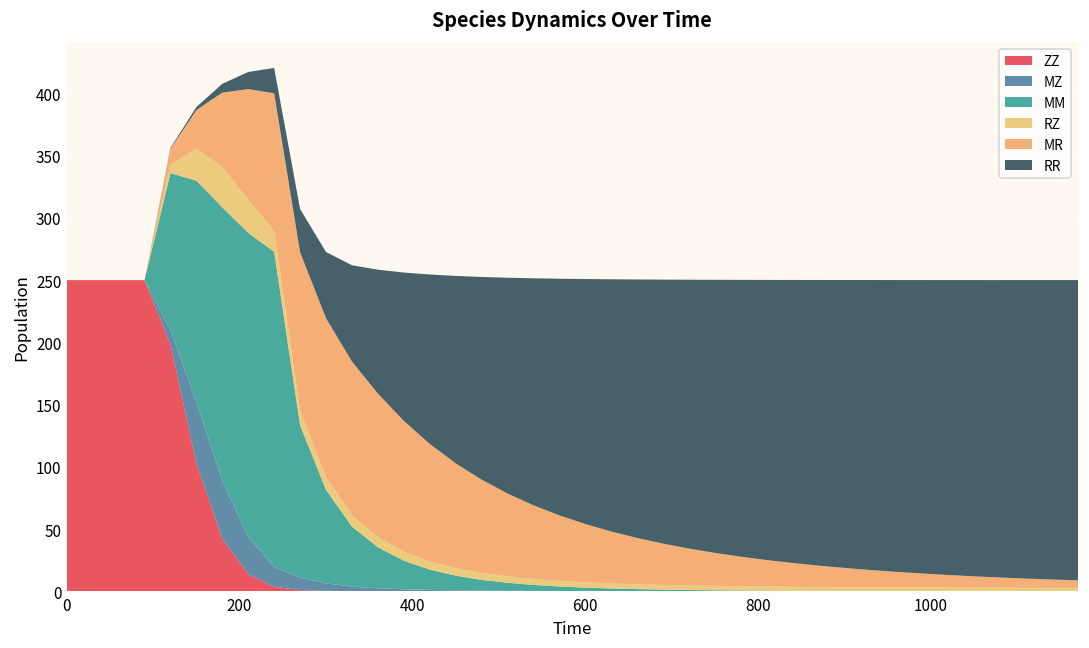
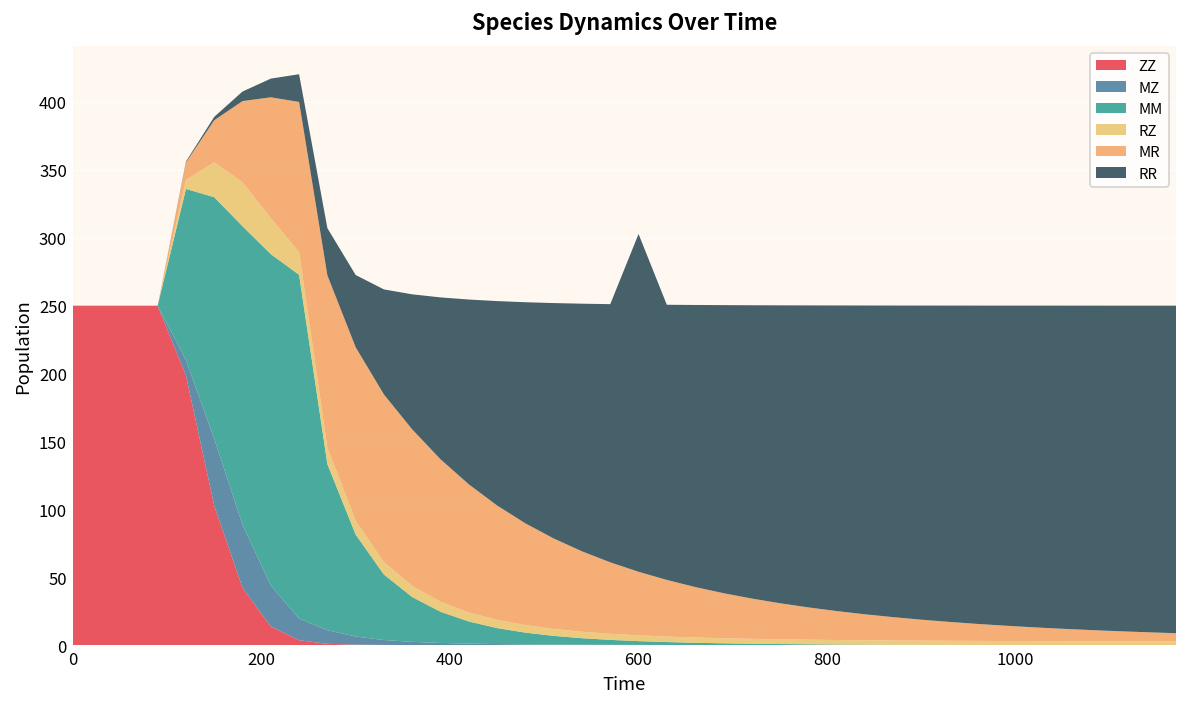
  {
    "RR": {
-     "600": 197
+     "600": 249
    }
  }
